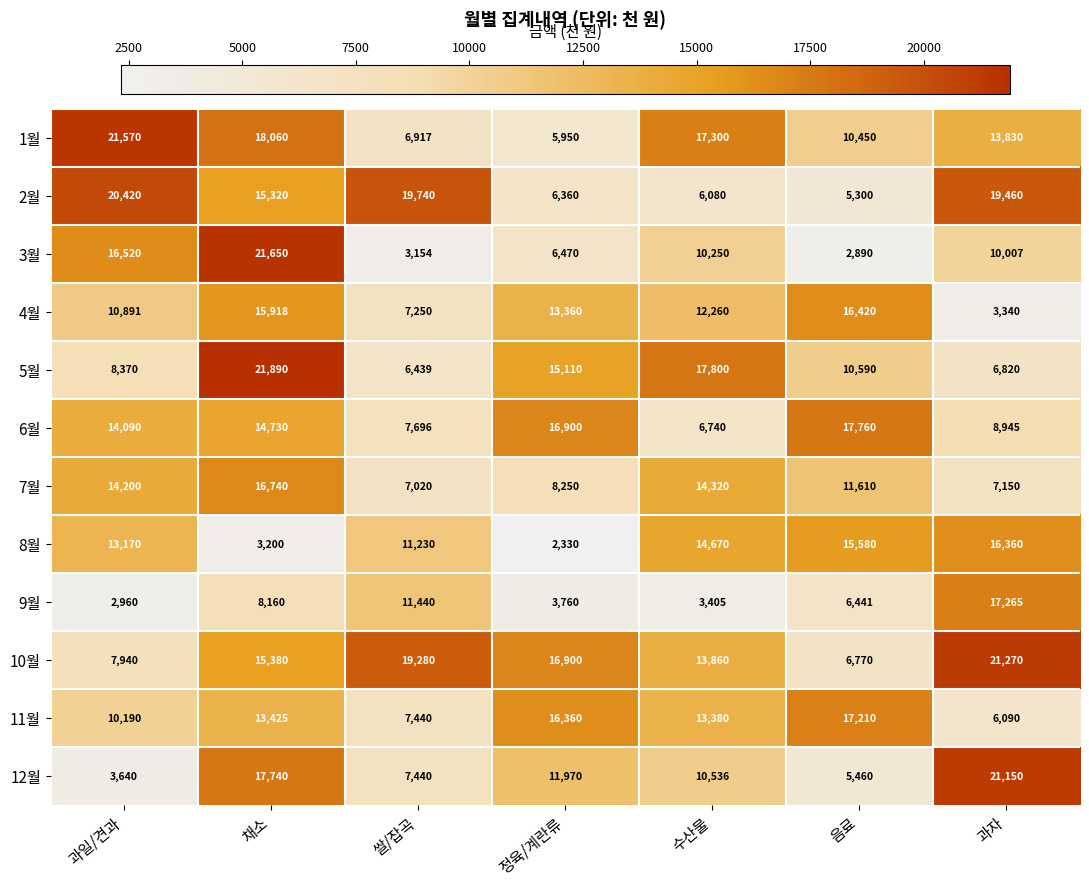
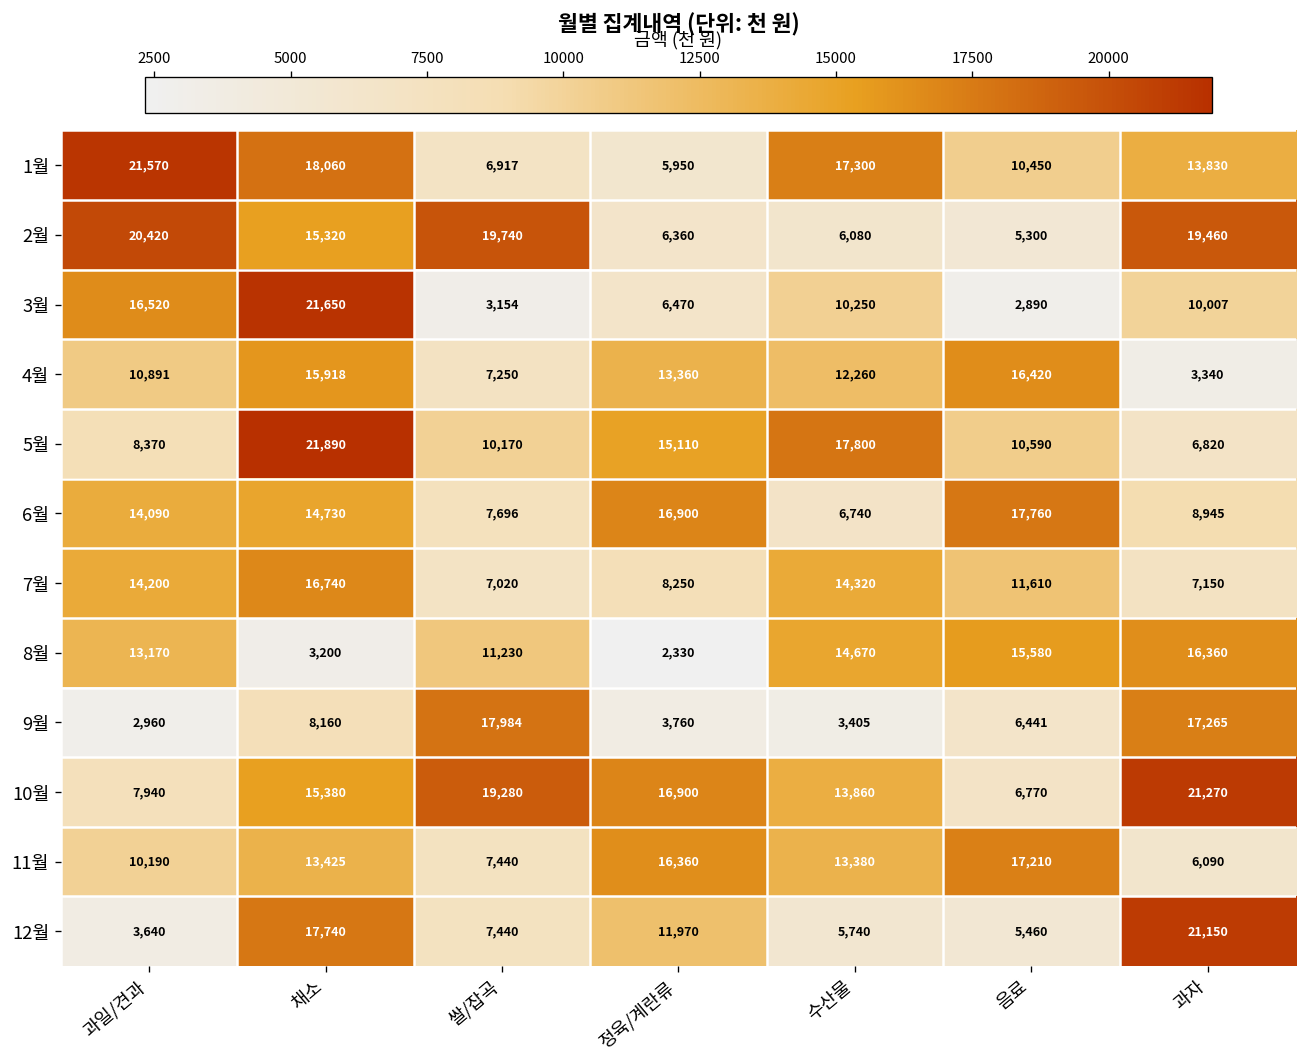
  {
    "1월": {
      "과일/견과": "21,570",
      "채소": "18,060",
      "쌀/잡곡": "6,917",
      "정육/계란류": "5,950",
      "수산물": "17,300",
      "음료": "10,450",
      "과자": "13,830"
    },
    "2월": {
      "과일/견과": "20,420",
      "채소": "15,320",
      "쌀/잡곡": "19,740",
      "정육/계란류": "6,360",
      "수산물": "6,080",
      "음료": "5,300",
      "과자": "19,460"
    },
    "3월": {
      "과일/견과": "16,520",
      "채소": "21,650",
      "쌀/잡곡": "3,154",
      "정육/계란류": "6,470",
      "수산물": "10,250",
      "음료": "2,890",
      "과자": "10,007"
    },
    "4월": {
      "과일/견과": "10,891",
      "채소": "15,918",
      "쌀/잡곡": "7,250",
      "정육/계란류": "13,360",
      "수산물": "12,260",
      "음료": "16,420",
      "과자": "3,340"
    },
    "5월": {
      "과일/견과": "8,370",
      "채소": "21,890",
-     "쌀/잡곡": "6,439",
+     "쌀/잡곡": "10,170",
      "정육/계란류": "15,110",
      "수산물": "17,800",
      "음료": "10,590",
      "과자": "6,820"
    },
    "6월": {
      "과일/견과": "14,090",
      "채소": "14,730",
      "쌀/잡곡": "7,696",
      "정육/계란류": "16,900",
      "수산물": "6,740",
      "음료": "17,760",
      "과자": "8,945"
    },
    "7월": {
      "과일/견과": "14,200",
      "채소": "16,740",
      "쌀/잡곡": "7,020",
      "정육/계란류": "8,250",
      "수산물": "14,320",
      "음료": "11,610",
      "과자": "7,150"
    },
    "8월": {
      "과일/견과": "13,170",
      "채소": "3,200",
      "쌀/잡곡": "11,230",
      "정육/계란류": "2,330",
      "수산물": "14,670",
      "음료": "15,580",
      "과자": "16,360"
    },
    "9월": {
      "과일/견과": "2,960",
      "채소": "8,160",
-     "쌀/잡곡": "11,440",
+     "쌀/잡곡": "17,984",
      "정육/계란류": "3,760",
      "수산물": "3,405",
      "음료": "6,441",
      "과자": "17,265"
    },
    "10월": {
      "과일/견과": "7,940",
      "채소": "15,380",
      "쌀/잡곡": "19,280",
      "정육/계란류": "16,900",
      "수산물": "13,860",
      "음료": "6,770",
      "과자": "21,270"
    },
    "11월": {
      "과일/견과": "10,190",
      "채소": "13,425",
      "쌀/잡곡": "7,440",
      "정육/계란류": "16,360",
      "수산물": "13,380",
      "음료": "17,210",
      "과자": "6,090"
    },
    "12월": {
      "과일/견과": "3,640",
      "채소": "17,740",
      "쌀/잡곡": "7,440",
      "정육/계란류": "11,970",
-     "수산물": "10,536",
+     "수산물": "5,740",
      "음료": "5,460",
      "과자": "21,150"
    }
  }
